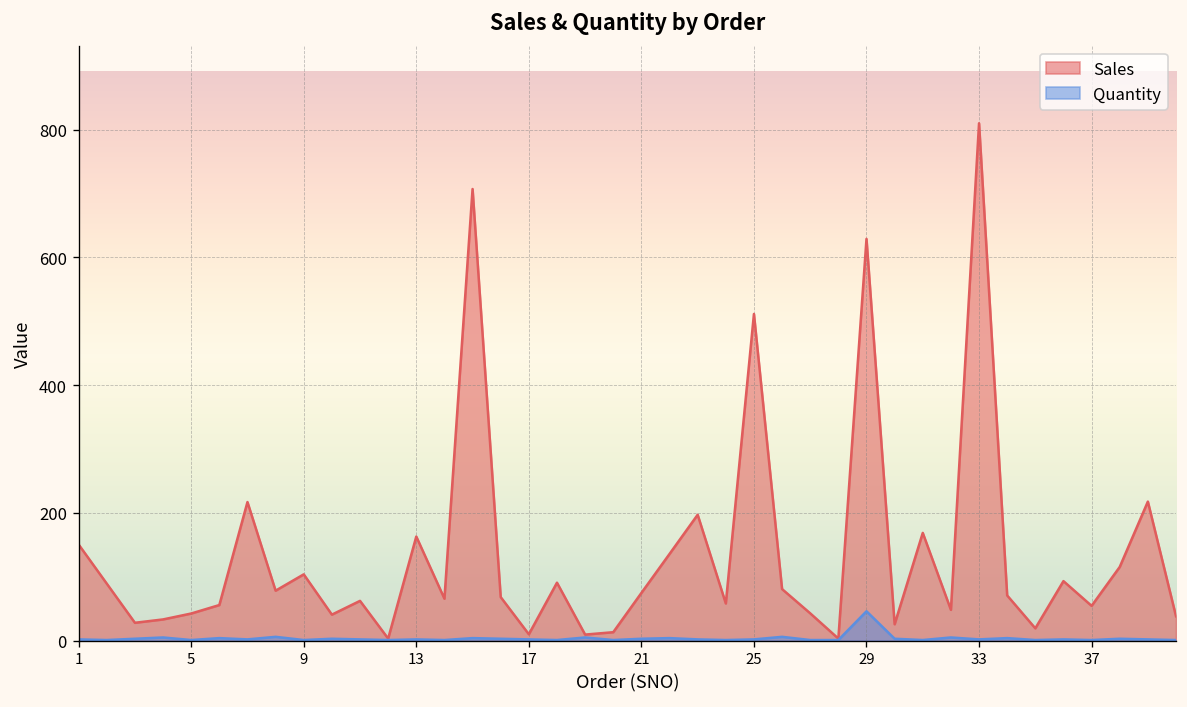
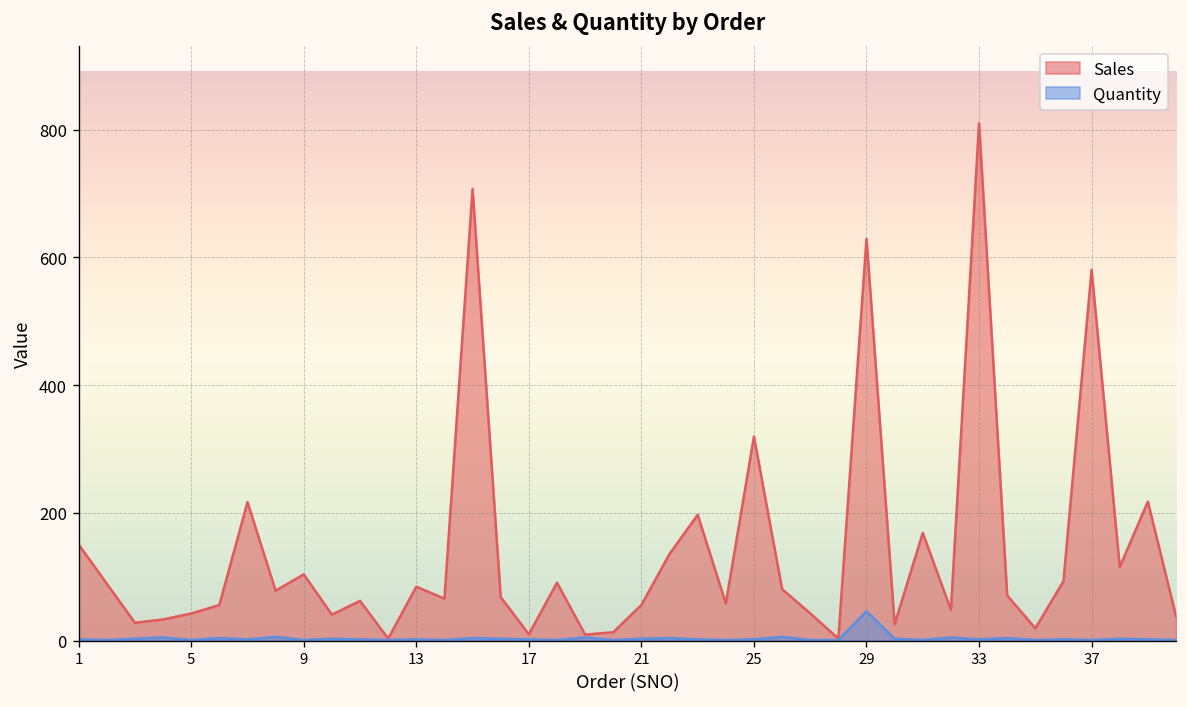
  {
    "Sales": {
      "1": 150,
      "5": 40,
      "9": 100,
-     "13": 160,
+     "13": 80,
      "17": 10,
-     "21": 70,
-     "25": 510,
+     "21": 60,
+     "25": 320,
      "29": 630,
      "33": 810,
-     "37": 50
+     "37": 580
    },
    "Quantity": {
      "1": 0,
      "5": 0,
      "9": 0,
      "13": 0,
      "17": 0,
      "21": 0,
      "25": 0,
      "29": 50,
      "33": 0,
      "37": 0
    }
  }
